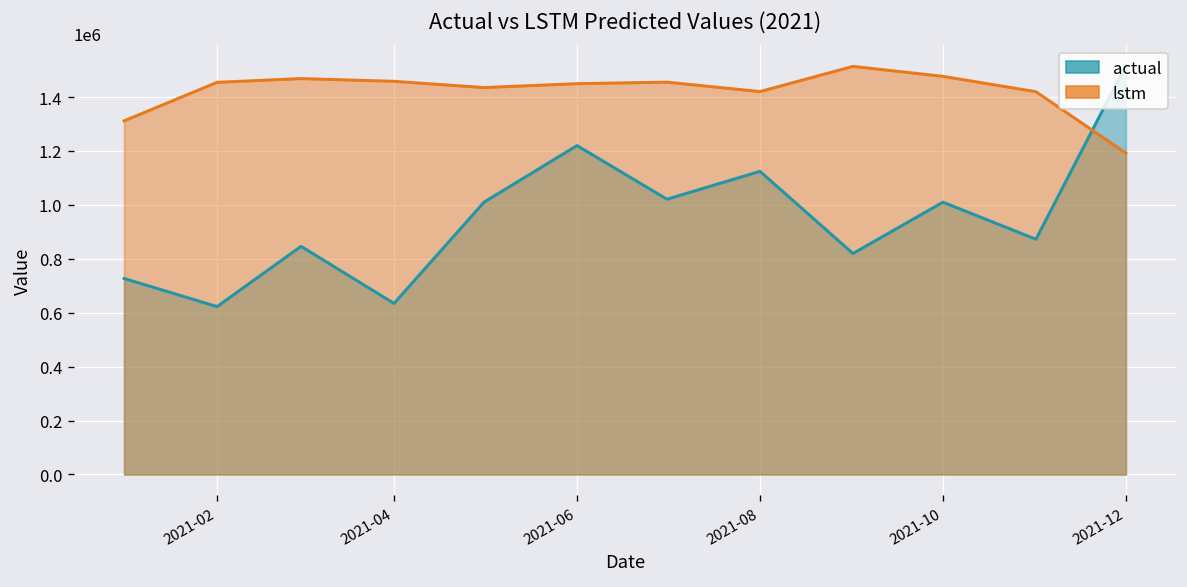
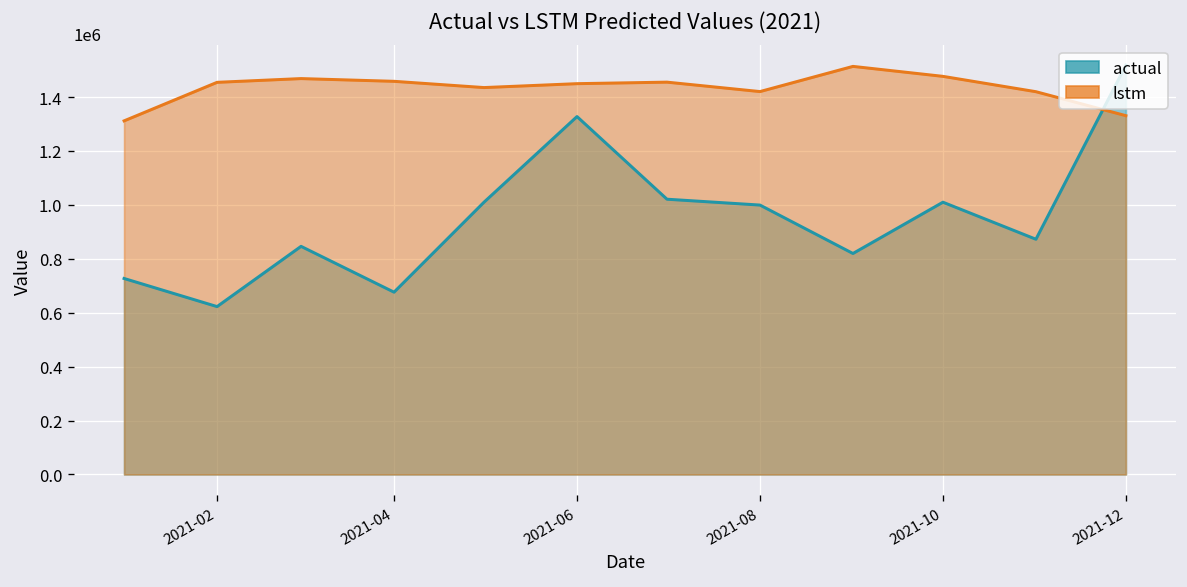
  {
    "actual": {
      "2021-02": 620000,
-     "2021-04": 630000,
-     "2021-06": 1220000,
-     "2021-08": 1120000,
+     "2021-04": 680000,
+     "2021-06": 1330000,
+     "2021-08": 1000000,
      "2021-10": 1010000
    },
    "lstm": {
      "2021-02": 1450000,
      "2021-04": 1460000,
      "2021-06": 1450000,
      "2021-08": 1420000,
      "2021-10": 1480000,
-     "2021-12": 1190000
+     "2021-12": 1330000
    }
  }
